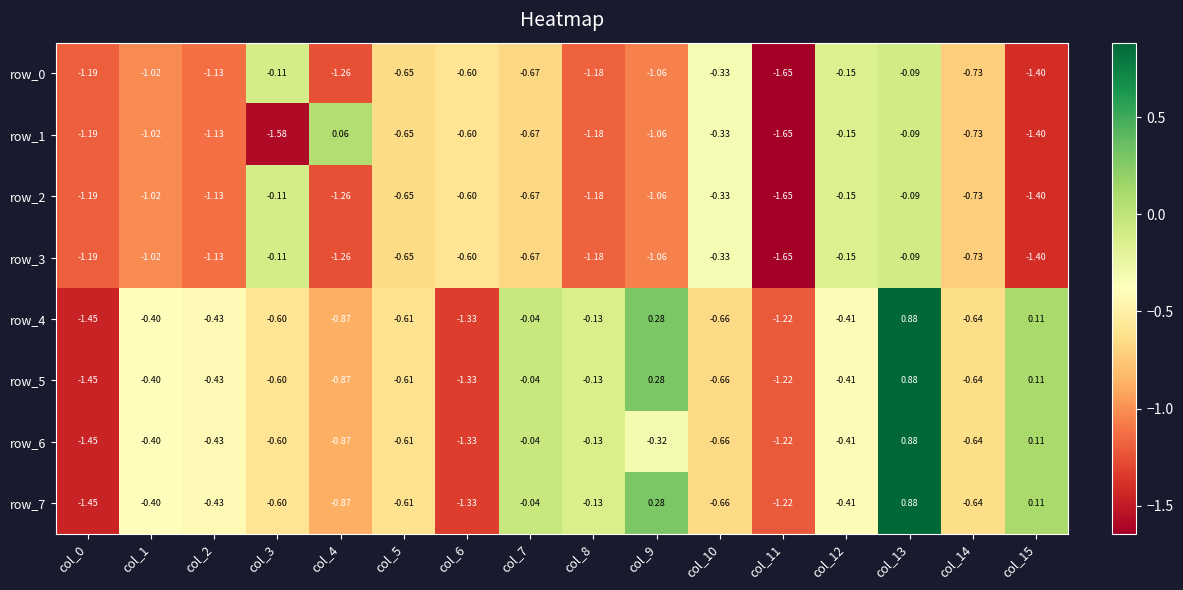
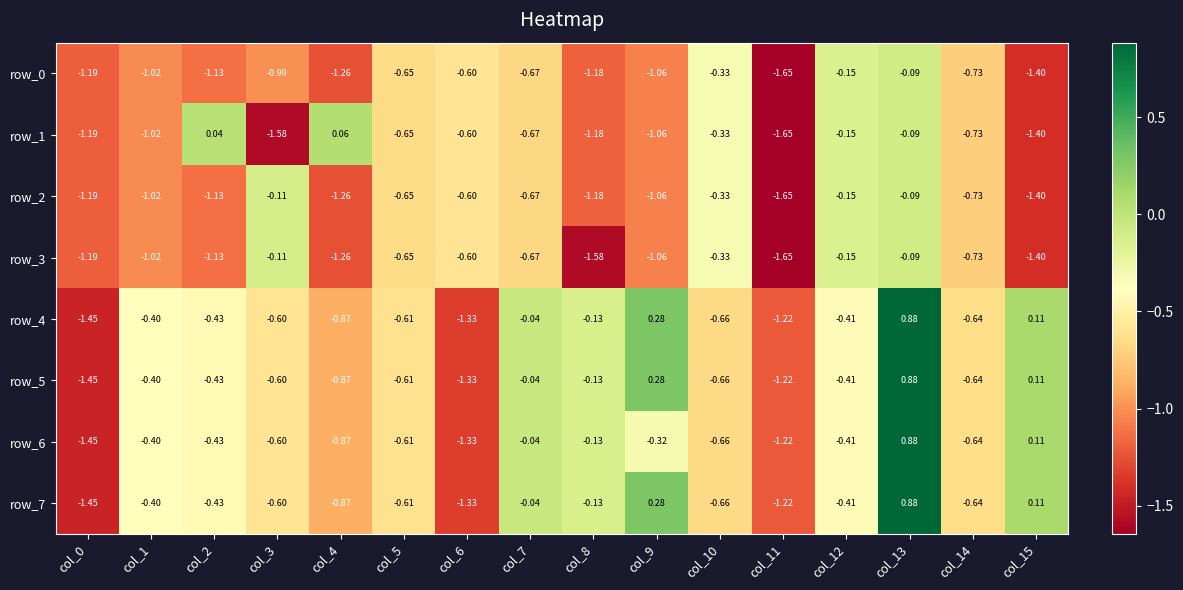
  {
    "row_0": {
      "col_0": -1.19,
      "col_1": -1.02,
      "col_2": -1.13,
-     "col_3": -0.11,
+     "col_3": -0.99,
      "col_4": -1.26,
      "col_5": -0.65,
      "col_6": -0.60,
      "col_7": -0.67,
      "col_8": -1.18,
      "col_9": -1.06,
      "col_10": -0.33,
      "col_11": -1.65,
      "col_12": -0.15,
      "col_13": -0.09,
      "col_14": -0.73,
      "col_15": -1.40
    },
    "row_1": {
      "col_0": -1.19,
      "col_1": -1.02,
-     "col_2": -1.13,
+     "col_2": 0.04,
      "col_3": -1.58,
      "col_4": 0.06,
      "col_5": -0.65,
      "col_6": -0.60,
      "col_7": -0.67,
      "col_8": -1.18,
      "col_9": -1.06,
      "col_10": -0.33,
      "col_11": -1.65,
      "col_12": -0.15,
      "col_13": -0.09,
      "col_14": -0.73,
      "col_15": -1.40
    },
    "row_2": {
      "col_0": -1.19,
      "col_1": -1.02,
      "col_2": -1.13,
      "col_3": -0.11,
      "col_4": -1.26,
      "col_5": -0.65,
      "col_6": -0.60,
      "col_7": -0.67,
      "col_8": -1.18,
      "col_9": -1.06,
      "col_10": -0.33,
      "col_11": -1.65,
      "col_12": -0.15,
      "col_13": -0.09,
      "col_14": -0.73,
      "col_15": -1.40
    },
    "row_3": {
      "col_0": -1.19,
      "col_1": -1.02,
      "col_2": -1.13,
      "col_3": -0.11,
      "col_4": -1.26,
      "col_5": -0.65,
      "col_6": -0.60,
      "col_7": -0.67,
-     "col_8": -1.18,
+     "col_8": -1.58,
      "col_9": -1.06,
      "col_10": -0.33,
      "col_11": -1.65,
      "col_12": -0.15,
      "col_13": -0.09,
      "col_14": -0.73,
      "col_15": -1.40
    },
    "row_4": {
      "col_0": -1.45,
      "col_1": -0.40,
      "col_2": -0.43,
      "col_3": -0.60,
      "col_4": -0.87,
      "col_5": -0.61,
      "col_6": -1.33,
      "col_7": -0.04,
      "col_8": -0.13,
      "col_9": 0.28,
      "col_10": -0.66,
      "col_11": -1.22,
      "col_12": -0.41,
      "col_13": 0.88,
      "col_14": -0.64,
      "col_15": 0.11
    },
    "row_5": {
      "col_0": -1.45,
      "col_1": -0.40,
      "col_2": -0.43,
      "col_3": -0.60,
      "col_4": -0.87,
      "col_5": -0.61,
      "col_6": -1.33,
      "col_7": -0.04,
      "col_8": -0.13,
      "col_9": 0.28,
      "col_10": -0.66,
      "col_11": -1.22,
      "col_12": -0.41,
      "col_13": 0.88,
      "col_14": -0.64,
      "col_15": 0.11
    },
    "row_6": {
      "col_0": -1.45,
      "col_1": -0.40,
      "col_2": -0.43,
      "col_3": -0.60,
      "col_4": -0.87,
      "col_5": -0.61,
      "col_6": -1.33,
      "col_7": -0.04,
      "col_8": -0.13,
      "col_9": -0.32,
      "col_10": -0.66,
      "col_11": -1.22,
      "col_12": -0.41,
      "col_13": 0.88,
      "col_14": -0.64,
      "col_15": 0.11
    },
    "row_7": {
      "col_0": -1.45,
      "col_1": -0.40,
      "col_2": -0.43,
      "col_3": -0.60,
      "col_4": -0.87,
      "col_5": -0.61,
      "col_6": -1.33,
      "col_7": -0.04,
      "col_8": -0.13,
      "col_9": 0.28,
      "col_10": -0.66,
      "col_11": -1.22,
      "col_12": -0.41,
      "col_13": 0.88,
      "col_14": -0.64,
      "col_15": 0.11
    }
  }
